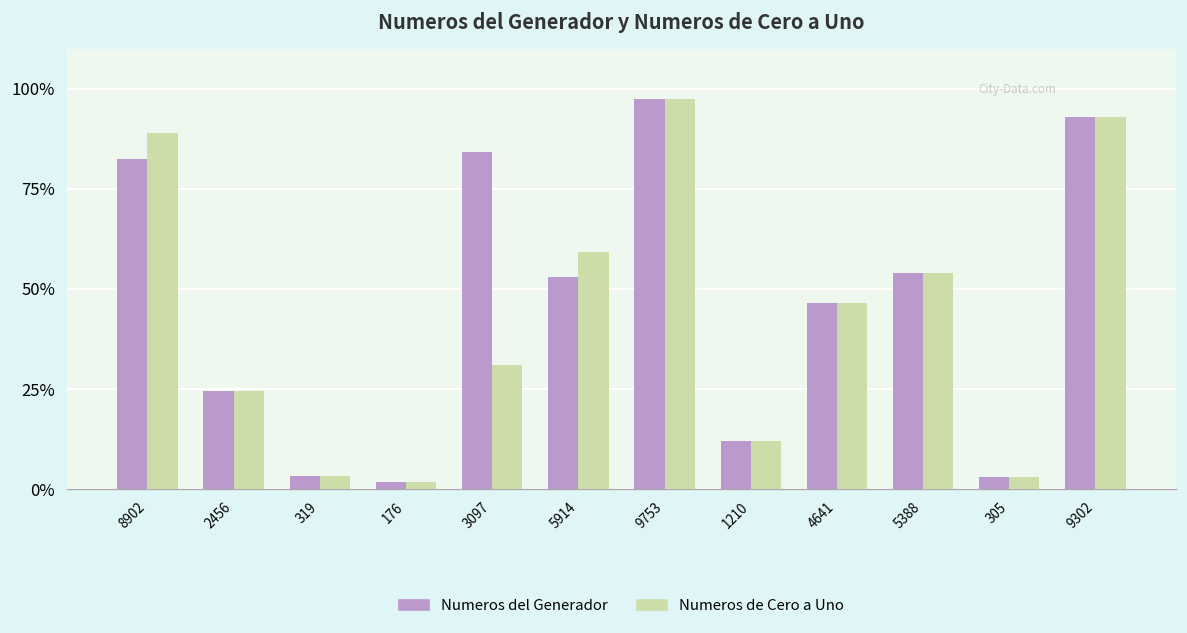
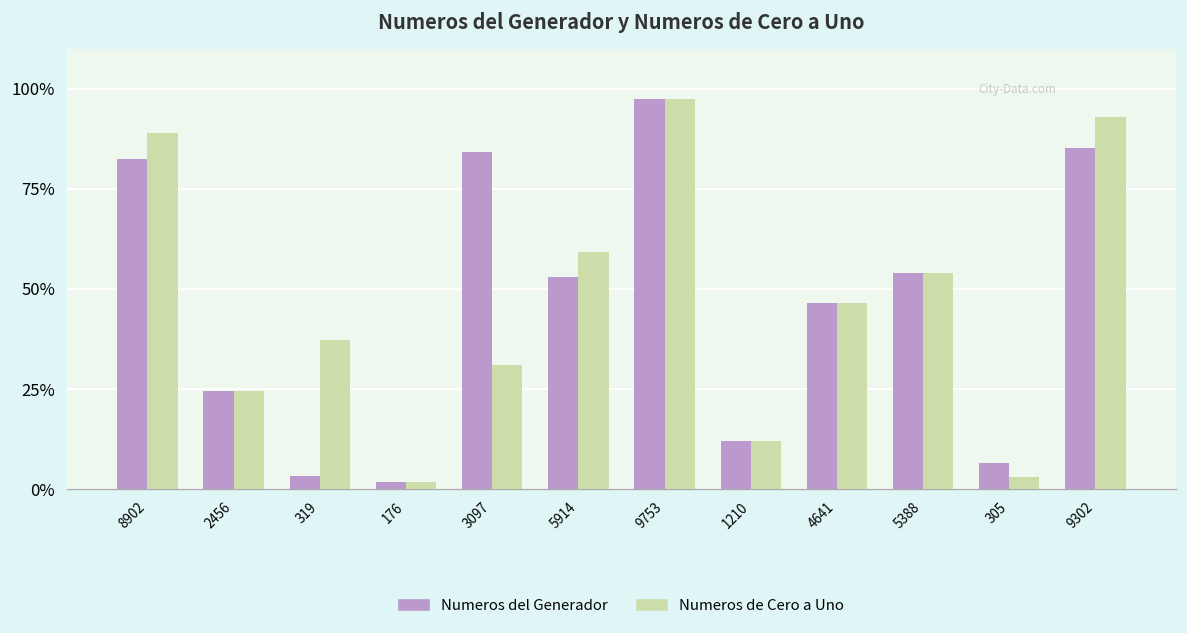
  {
    "Numeros del Generador": {
      "8902": "82%",
      "2456": "25%",
      "319": "3%",
      "176": "2%",
      "3097": "84%",
      "5914": "53%",
      "9753": "98%",
      "1210": "12%",
      "4641": "46%",
      "5388": "54%",
-     "305": "3%",
-     "9302": "93%"
+     "305": "7%",
+     "9302": "85%"
    },
    "Numeros de Cero a Uno": {
      "8902": "89%",
      "2456": "25%",
-     "319": "3%",
+     "319": "37%",
      "176": "2%",
      "3097": "31%",
      "5914": "59%",
      "9753": "98%",
      "1210": "12%",
      "4641": "46%",
      "5388": "54%",
      "305": "3%",
      "9302": "93%"
    }
  }
